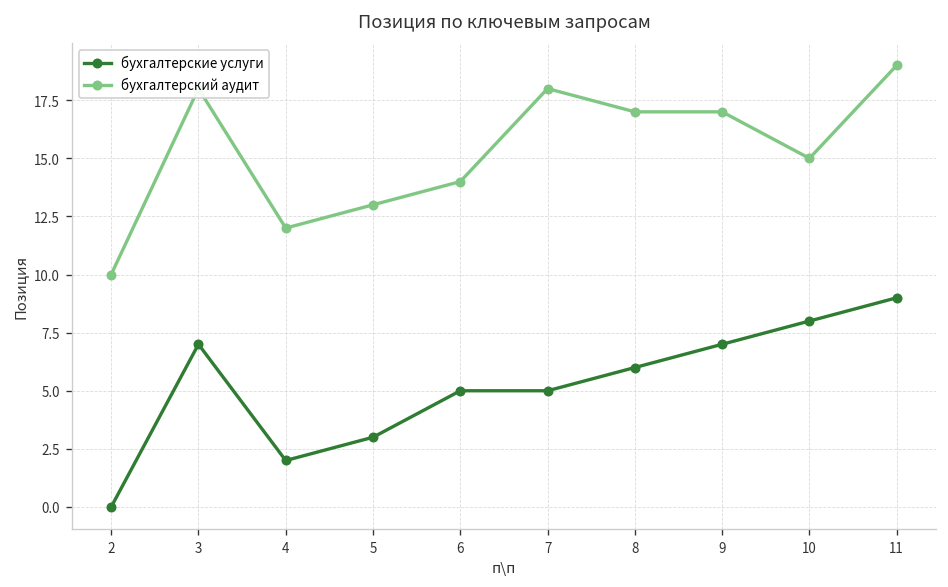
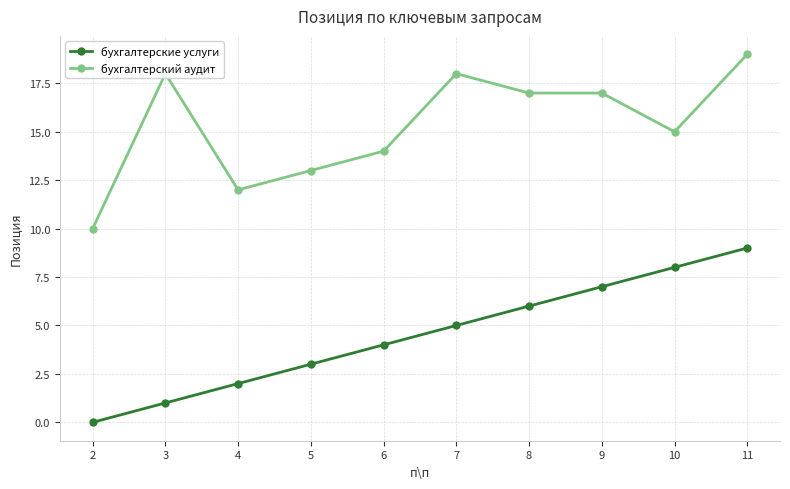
  {
    "бухгалтерские услуги": {
      "2": 0,
-     "3": 7,
+     "3": 1,
      "4": 2,
      "5": 3,
-     "6": 5,
+     "6": 4,
      "7": 5,
      "8": 6,
      "9": 7,
      "10": 8,
      "11": 9
    },
    "бухгалтерский аудит": {
      "2": 10,
      "4": 12,
      "5": 13,
      "6": 14,
      "7": 18,
      "8": 17,
      "9": 17,
      "10": 15,
      "11": 19
    }
  }
